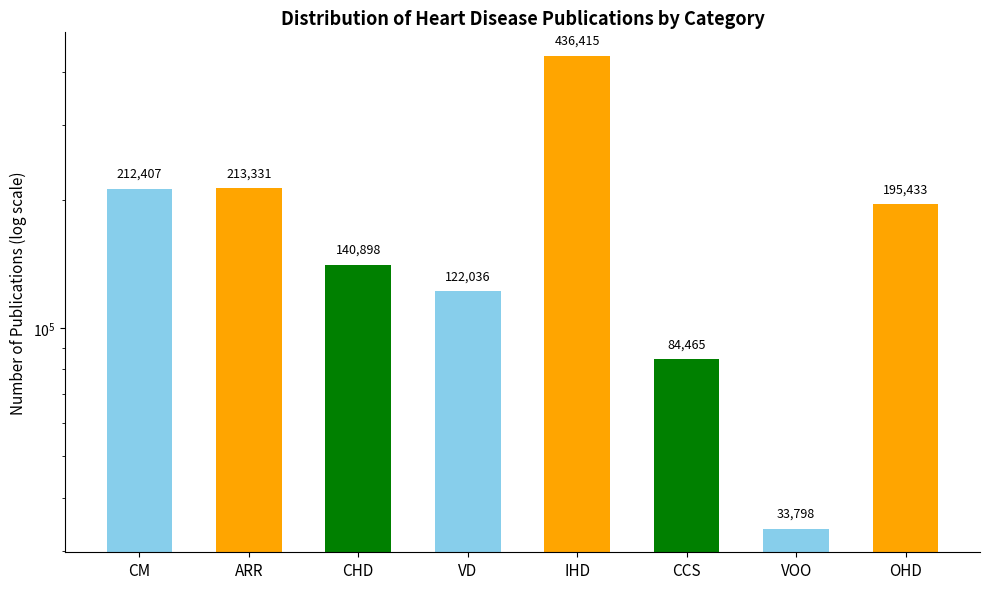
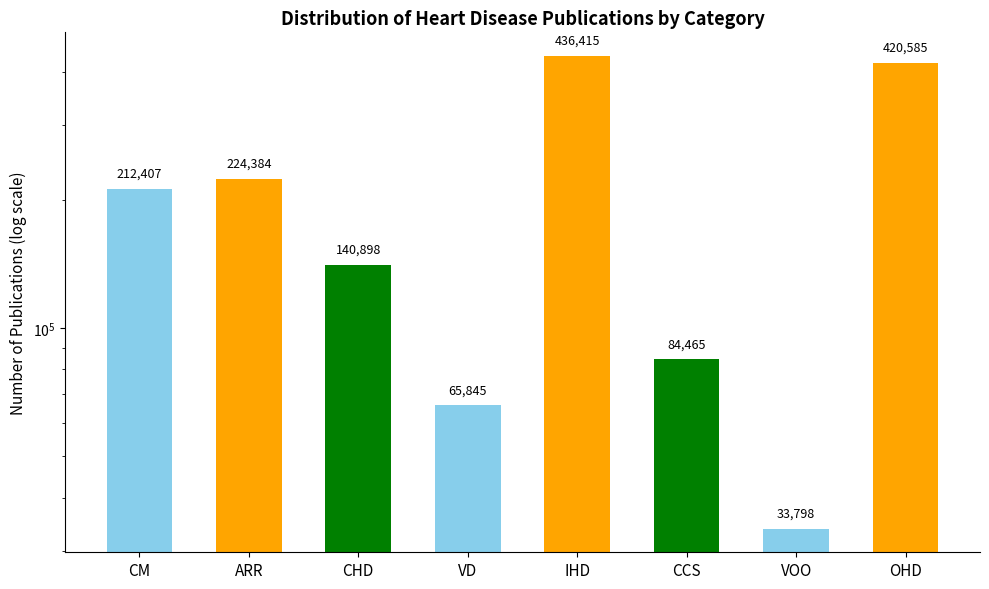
  {
    "CM": "212,407",
-   "ARR": "213,331",
+   "ARR": "224,384",
    "CHD": "140,898",
-   "VD": "122,036",
+   "VD": "65,845",
    "IHD": "436,415",
    "CCS": "84,465",
    "VOO": "33,798",
-   "OHD": "195,433"
+   "OHD": "420,585"
  }
